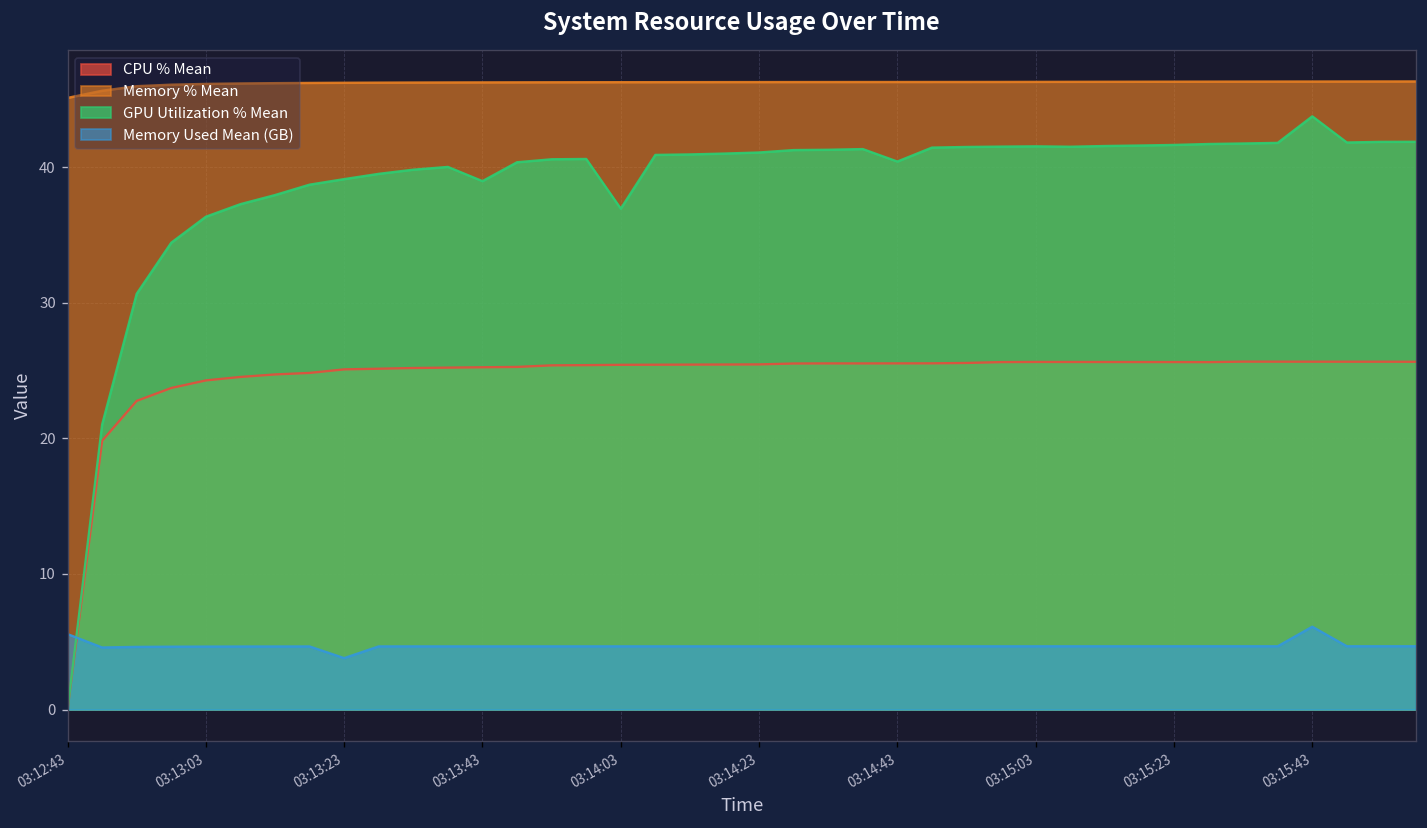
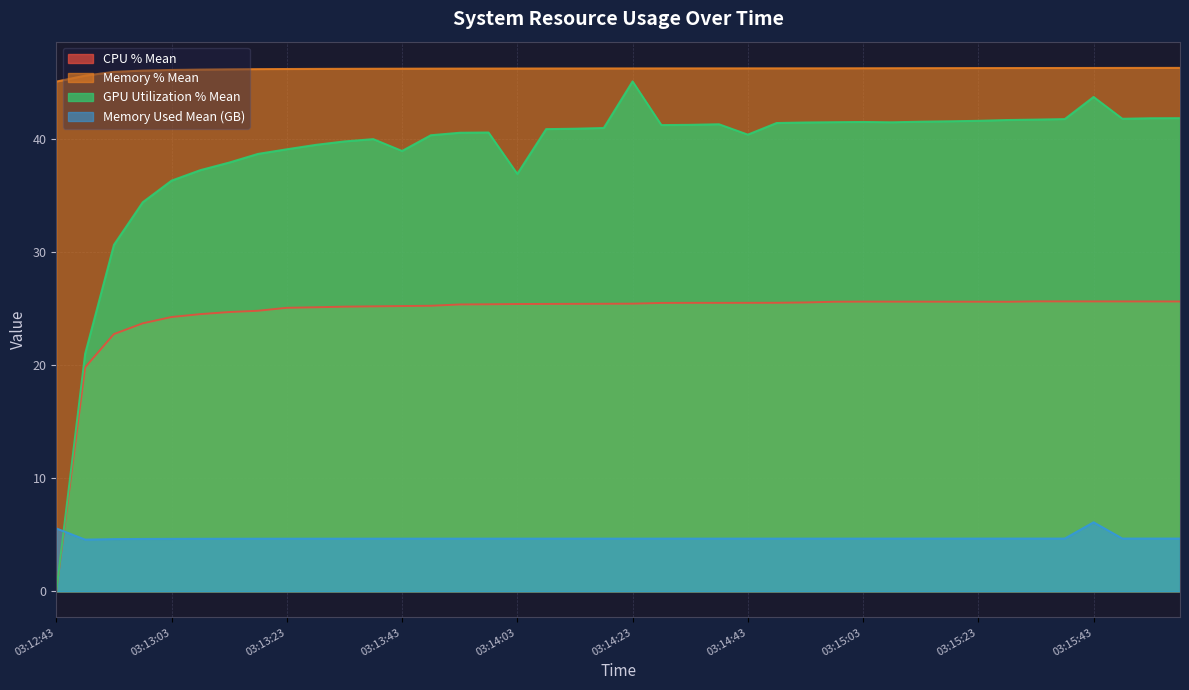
  {
    "GPU Utilization % Mean": {
      "03:13:03": 36.3,
      "03:13:23": 39.1,
      "03:13:43": 39.0,
      "03:14:03": 36.9,
-     "03:14:23": 41.1,
+     "03:14:23": 45.1,
      "03:14:43": 40.4,
      "03:15:03": 41.5,
      "03:15:23": 41.6,
      "03:15:43": 43.7
    },
    "Memory Used Mean (GB)": {
      "03:12:43": 5.6,
      "03:13:03": 4.6,
-     "03:13:23": 3.8,
+     "03:13:23": 4.7,
      "03:13:43": 4.7,
      "03:14:03": 4.7,
      "03:14:23": 4.7,
      "03:14:43": 4.7,
      "03:15:03": 4.7,
      "03:15:23": 4.7,
      "03:15:43": 6.1
    }
  }
